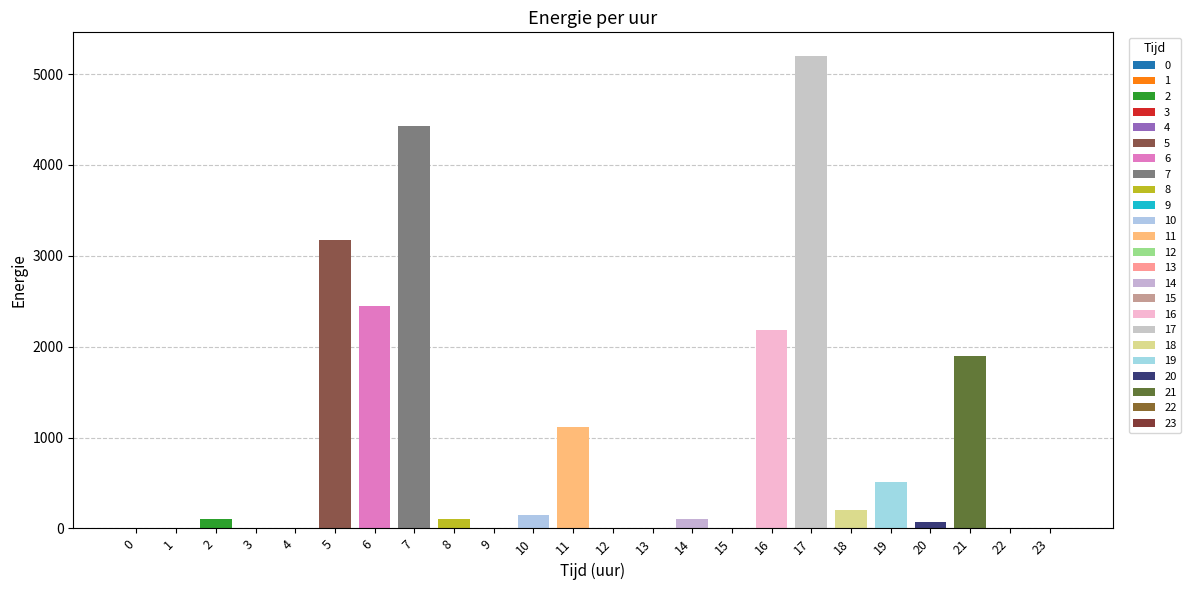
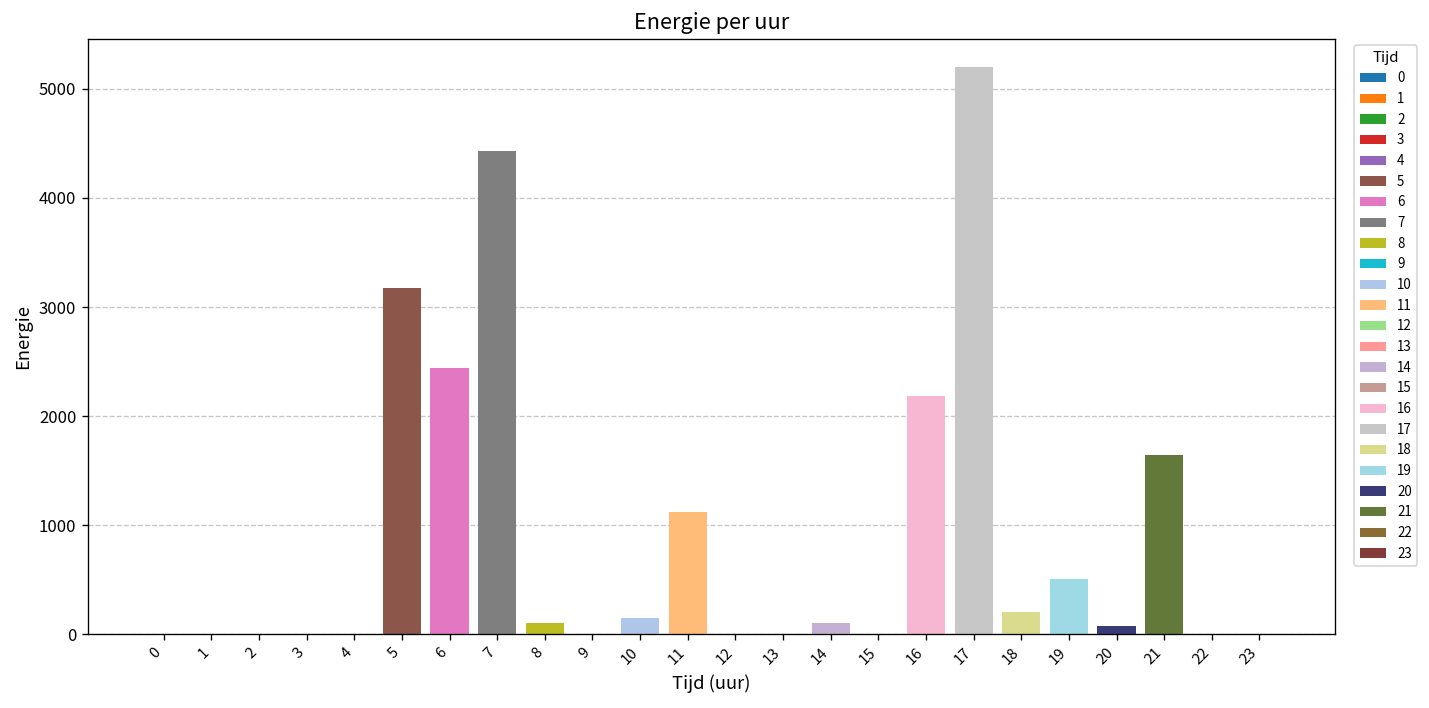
  {
    "0": 0,
    "1": 0,
-   "2": 100,
+   "2": 0,
    "3": 0,
    "4": 0,
    "5": 3200,
    "6": 2400,
    "7": 4400,
    "8": 100,
    "9": 0,
    "10": 200,
    "11": 1100,
    "12": 0,
    "13": 0,
    "14": 100,
    "15": 0,
    "16": 2200,
    "17": 5200,
    "18": 200,
    "19": 500,
    "20": 100,
-   "21": 1900,
+   "21": 1600,
    "22": 0,
    "23": 0
  }
